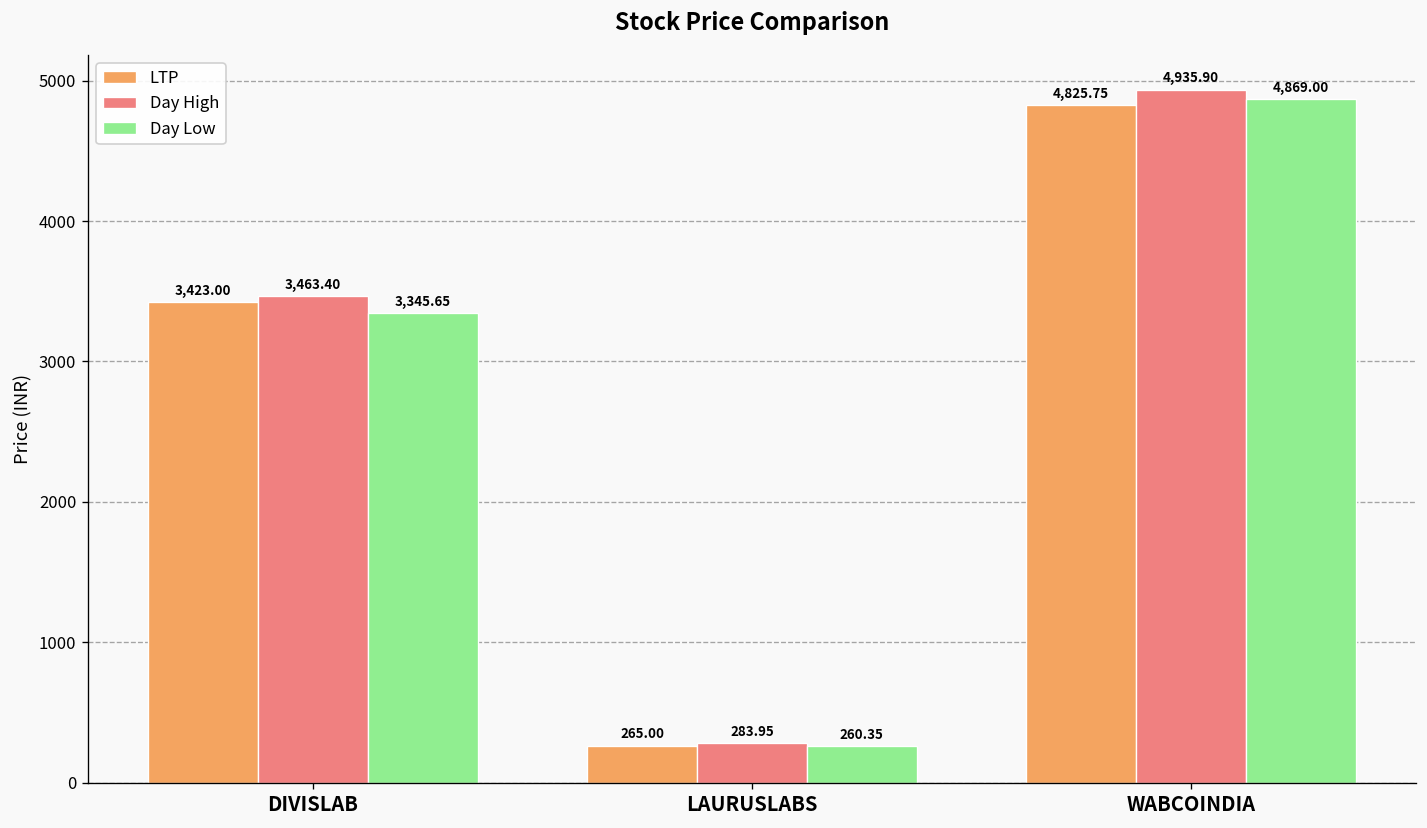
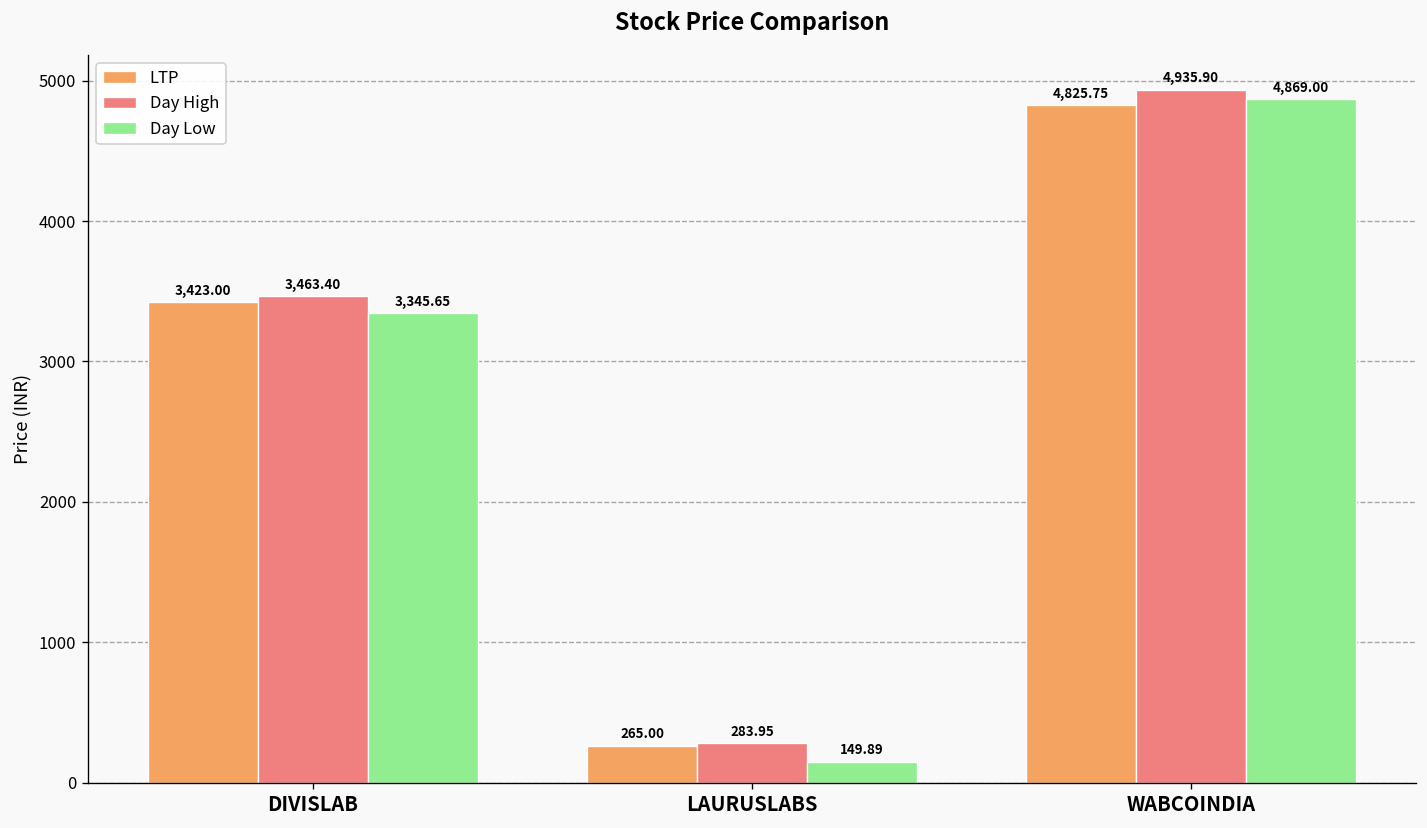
  {
    "Day Low": {
      "DIVISLAB": "3,345.65",
-     "LAURUSLABS": "260.35",
+     "LAURUSLABS": "149.89",
      "WABCOINDIA": "4,869.00"
    }
  }
